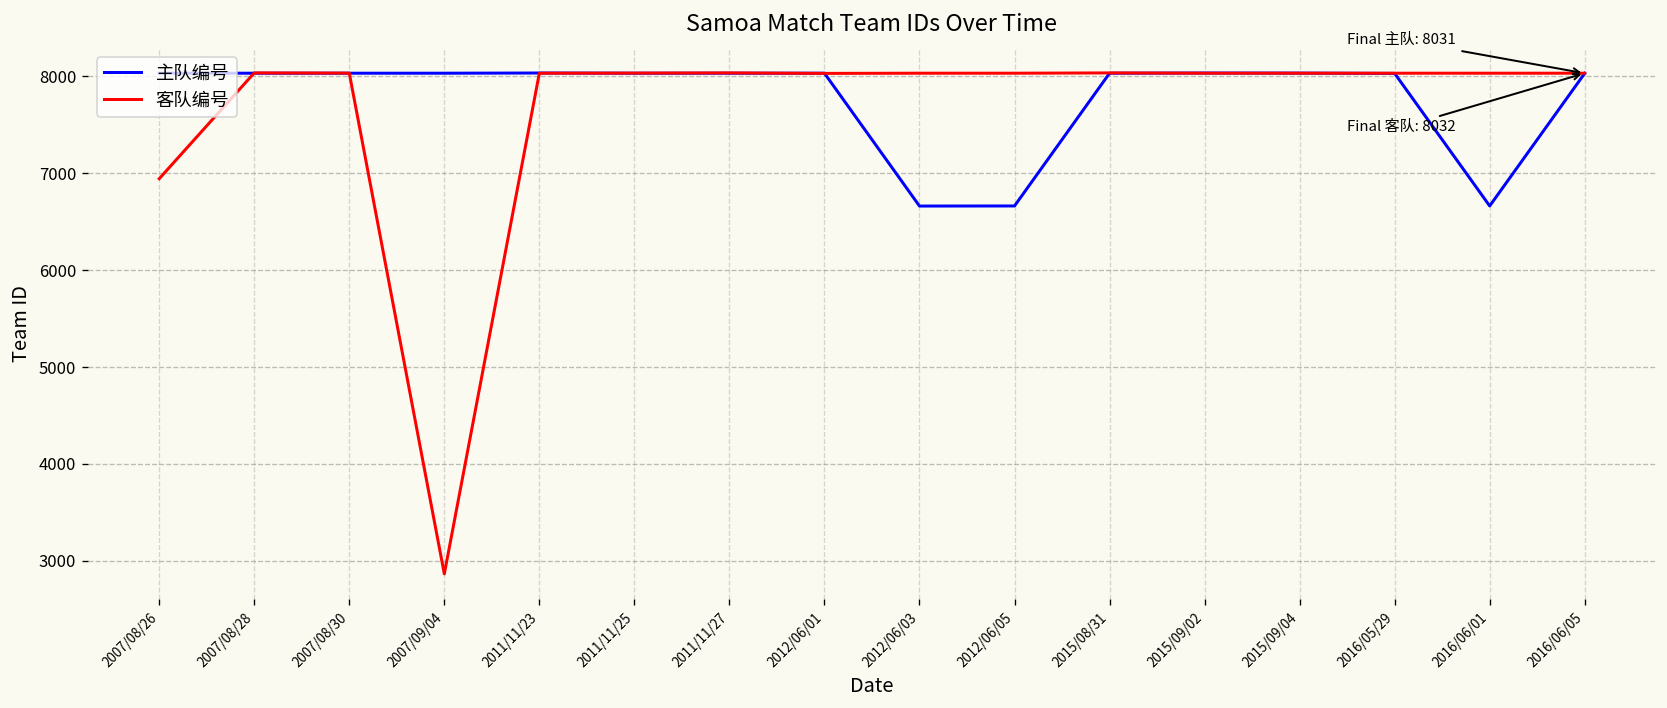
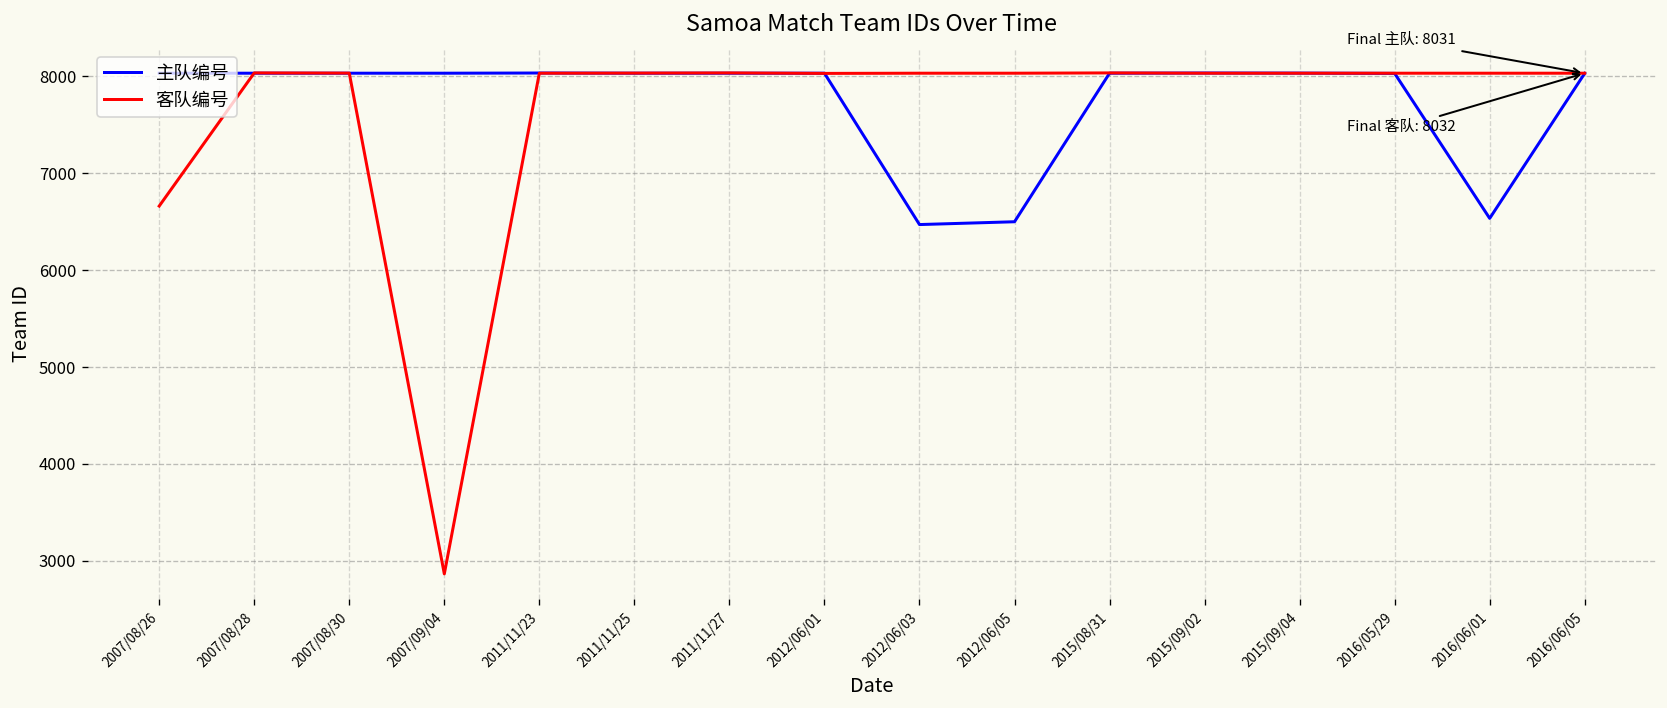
  {
    "主队编号": {
      "2007/09/04": 8000,
-     "2012/06/03": 6700,
-     "2012/06/05": 6700,
-     "2016/06/01": 6700
+     "2012/06/03": 6500,
+     "2012/06/05": 6500,
+     "2016/06/01": 6500
    },
    "客队编号": {
-     "2007/08/26": 6900,
+     "2007/08/26": 6700,
      "2007/09/04": 2900,
      "2012/06/03": 8000,
      "2012/06/05": 8000
    }
  }
